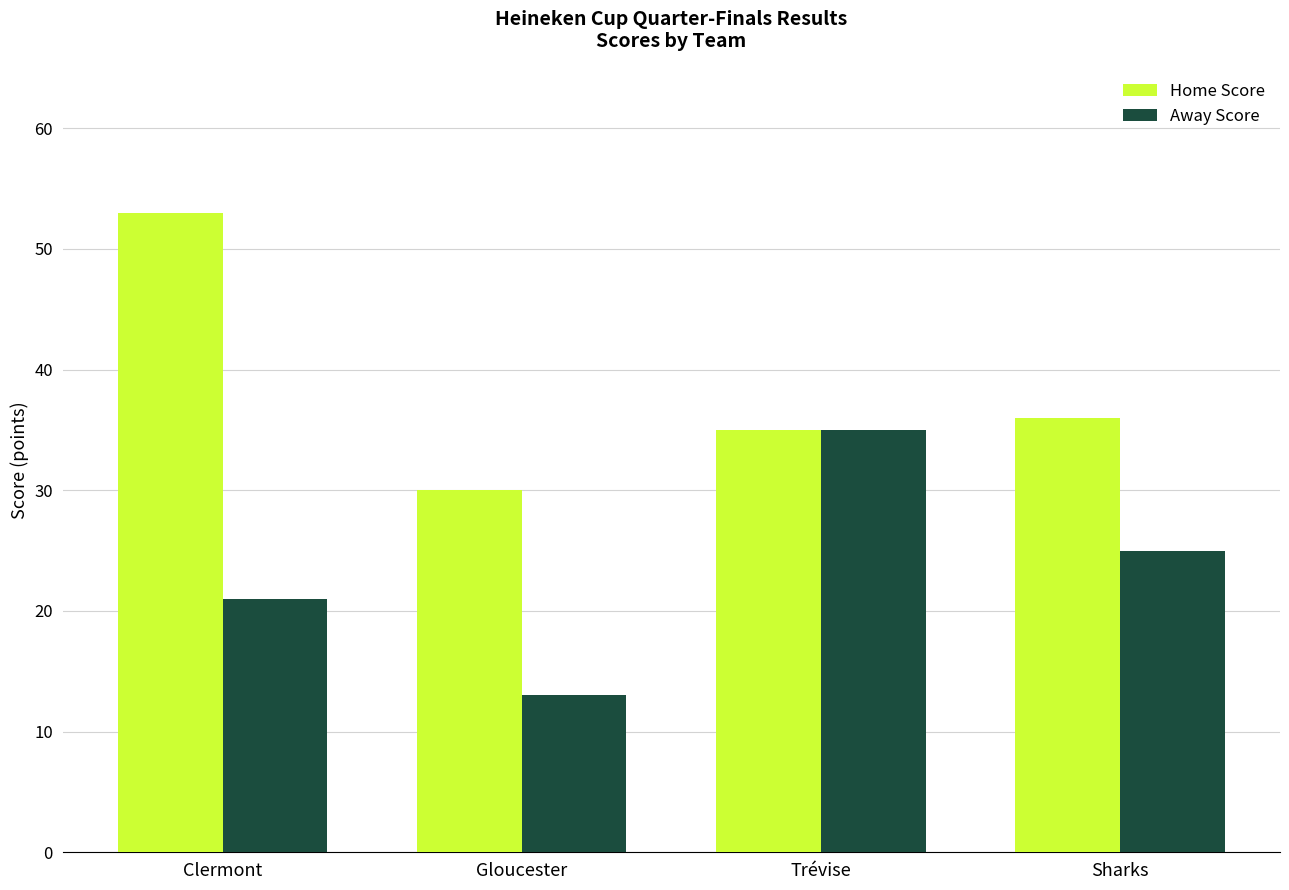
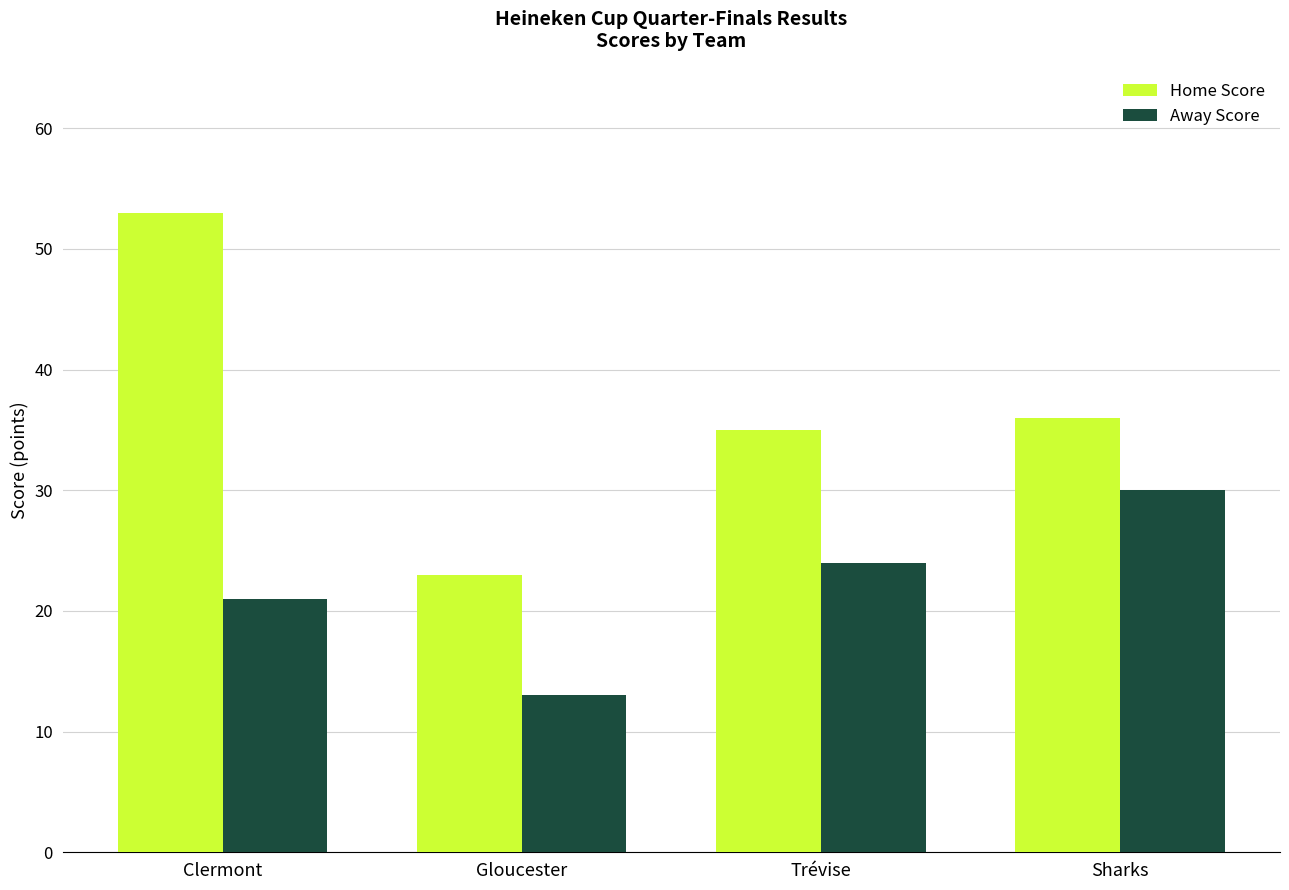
  {
    "Home Score": {
      "Clermont": 53,
-     "Gloucester": 30,
+     "Gloucester": 23,
      "Trévise": 35,
      "Sharks": 36
    },
    "Away Score": {
      "Clermont": 21,
      "Gloucester": 13,
-     "Trévise": 35,
-     "Sharks": 25
+     "Trévise": 24,
+     "Sharks": 30
    }
  }
